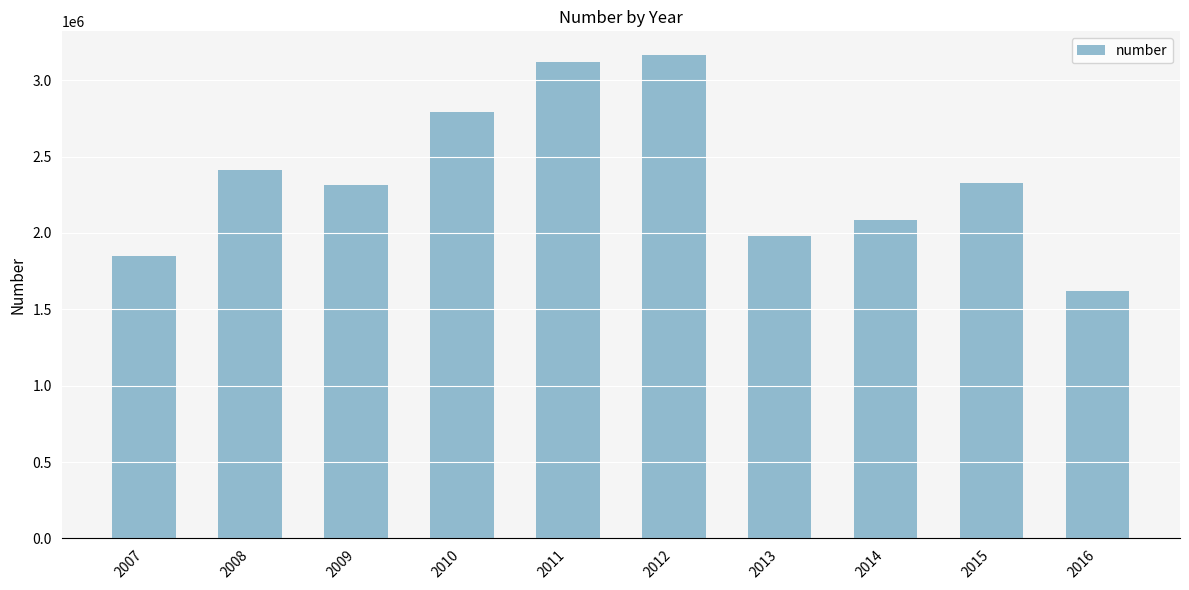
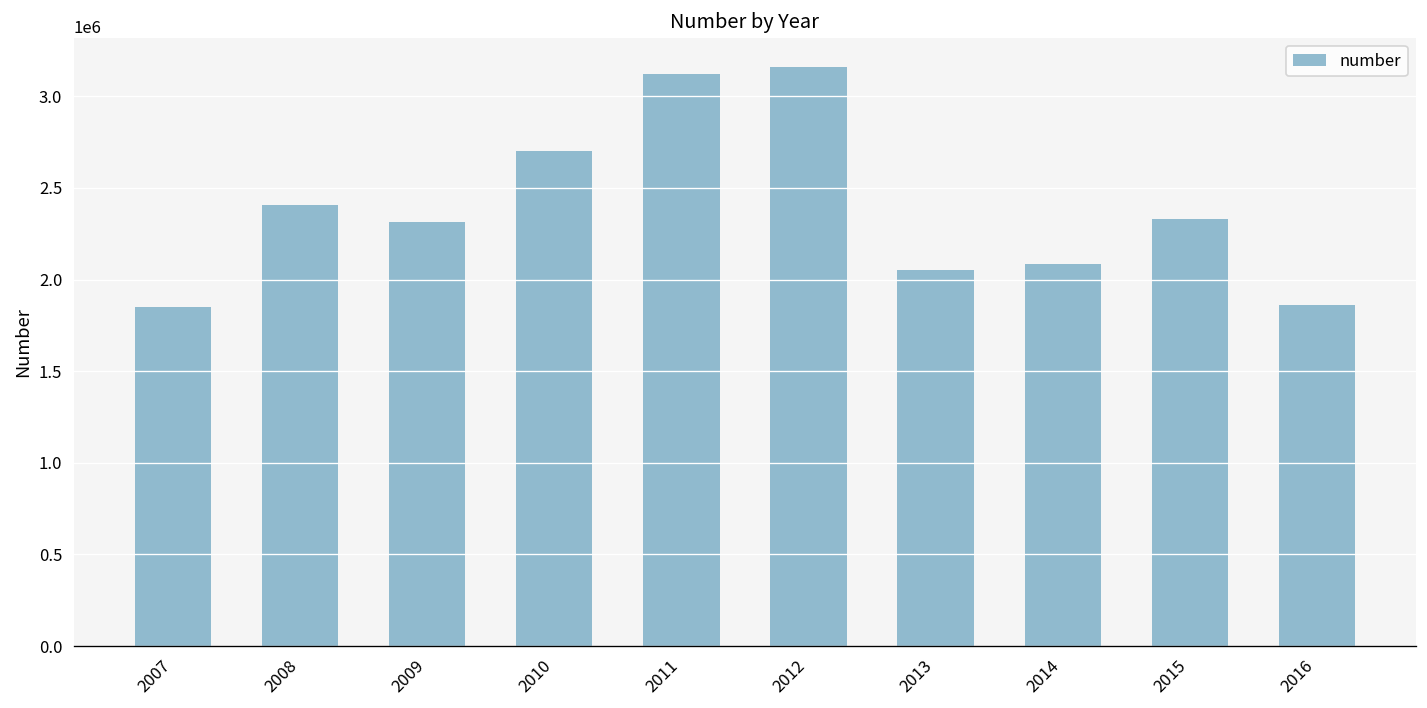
  {
    "2007": 1850000,
    "2008": 2410000,
    "2009": 2310000,
-   "2010": 2790000,
+   "2010": 2700000,
    "2011": 3120000,
    "2012": 3160000,
-   "2013": 1980000,
+   "2013": 2050000,
    "2014": 2090000,
    "2015": 2330000,
-   "2016": 1620000
+   "2016": 1860000
  }
